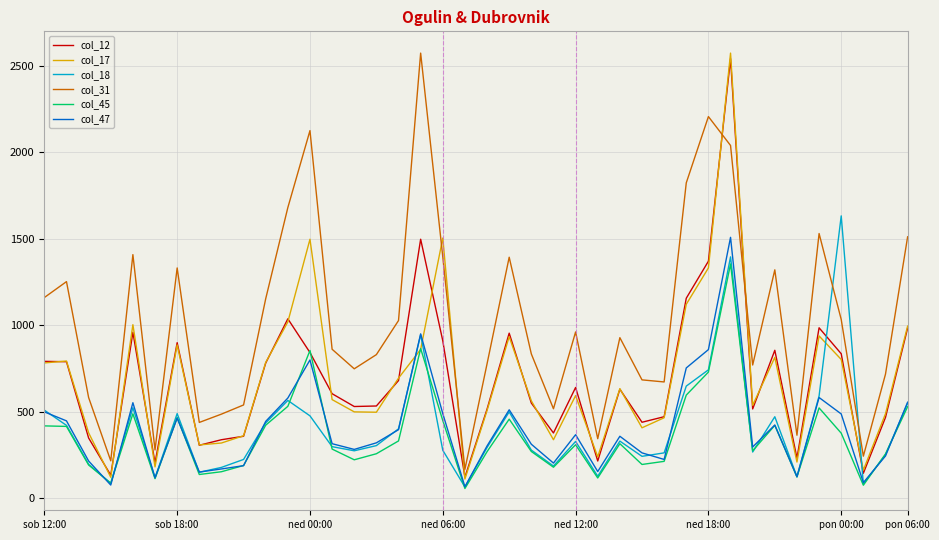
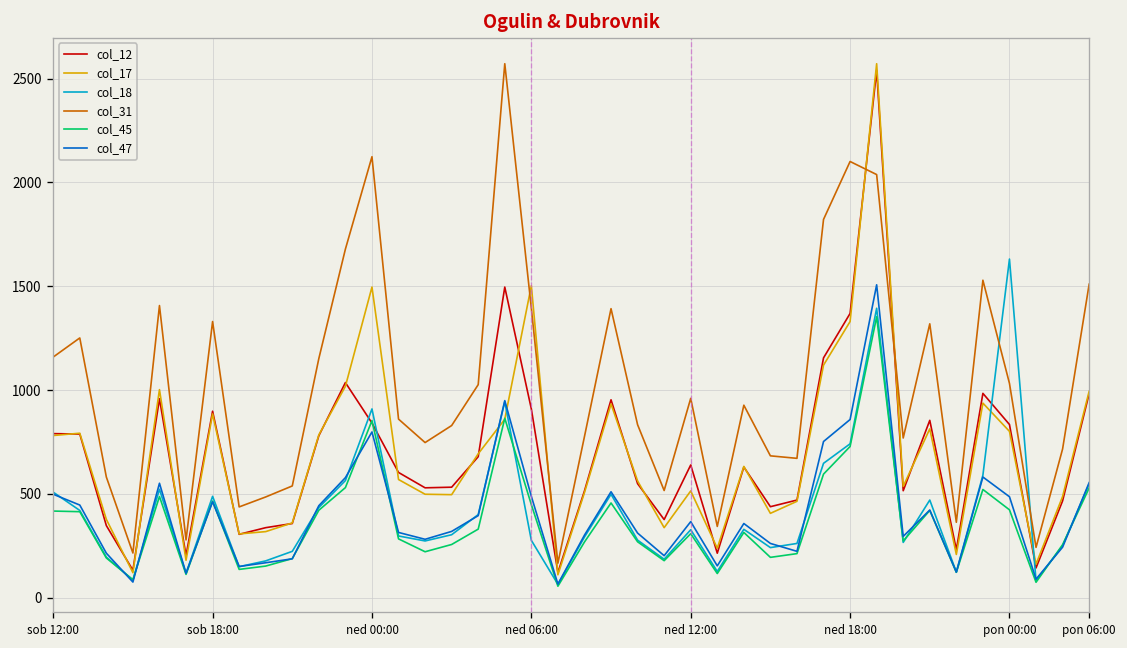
  {
    "col_12": {
      "ned 06:00": 910,
      "ned 12:00": 640,
      "ned 18:00": 1370,
      "pon 00:00": 830
    },
    "col_17": {
      "ned 00:00": 1500,
      "ned 06:00": 1500,
-     "ned 12:00": 590,
+     "ned 12:00": 510,
      "ned 18:00": 1330,
      "pon 00:00": 800
    },
    "col_18": {
      "sob 18:00": 490,
-     "ned 00:00": 480,
+     "ned 00:00": 910,
      "ned 06:00": 280,
      "ned 12:00": 330,
      "pon 00:00": 1630
    },
    "col_31": {
      "sob 12:00": 1160,
      "sob 18:00": 1330,
      "ned 00:00": 2120,
      "ned 06:00": 1390,
      "ned 12:00": 960,
-     "ned 18:00": 2210,
+     "ned 18:00": 2100,
      "pon 00:00": 1030,
      "pon 06:00": 1510
    },
    "col_45": {
      "sob 12:00": 420,
      "ned 06:00": 450,
      "ned 12:00": 310,
-     "pon 00:00": 380,
+     "pon 00:00": 420,
      "pon 06:00": 530
    },
    "col_47": {
      "ned 00:00": 800,
      "ned 06:00": 490,
      "ned 12:00": 370,
      "ned 18:00": 860,
      "pon 00:00": 490
    }
  }
